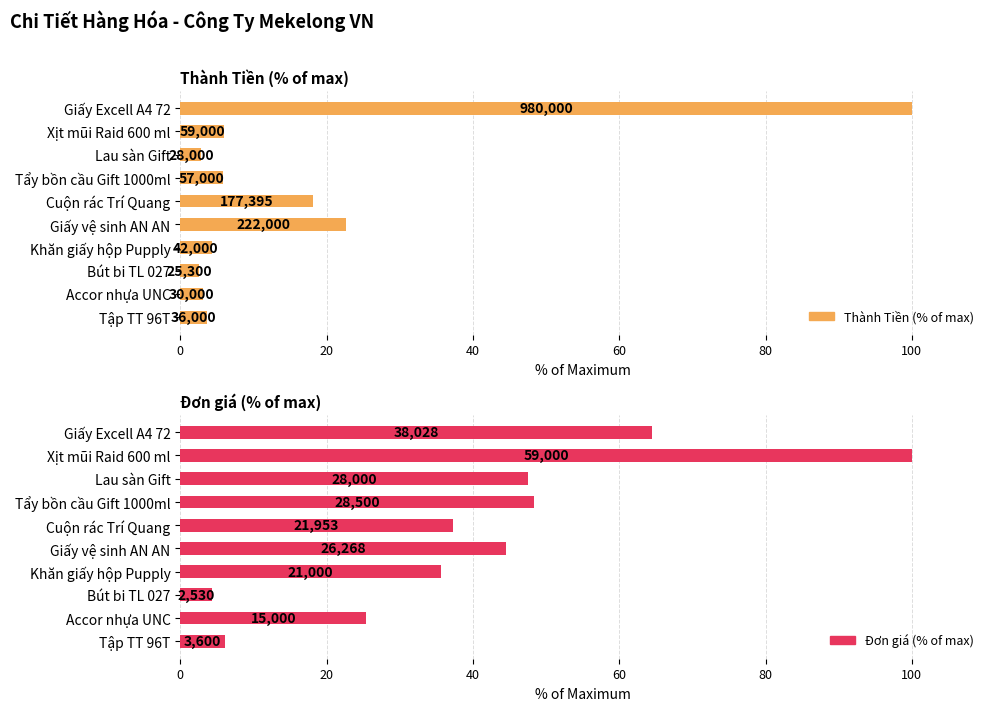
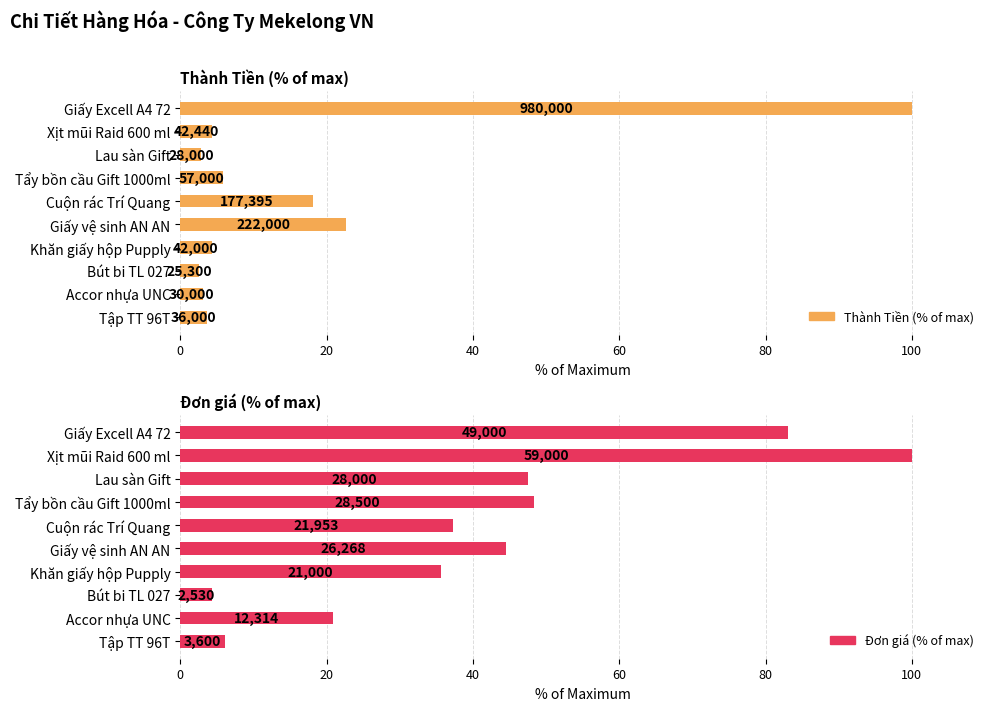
  {
    "Thành Tiền (% of max)": {
-     "Xịt mũi Raid 600 ml": "59,000"
+     "Xịt mũi Raid 600 ml": "42,440"
    },
    "Đơn giá (% of max)": {
-     "Giấy Excell A4 72": "38,028",
-     "Accor nhựa UNC": "15,000"
+     "Giấy Excell A4 72": "49,000",
+     "Accor nhựa UNC": "12,314"
    }
  }
